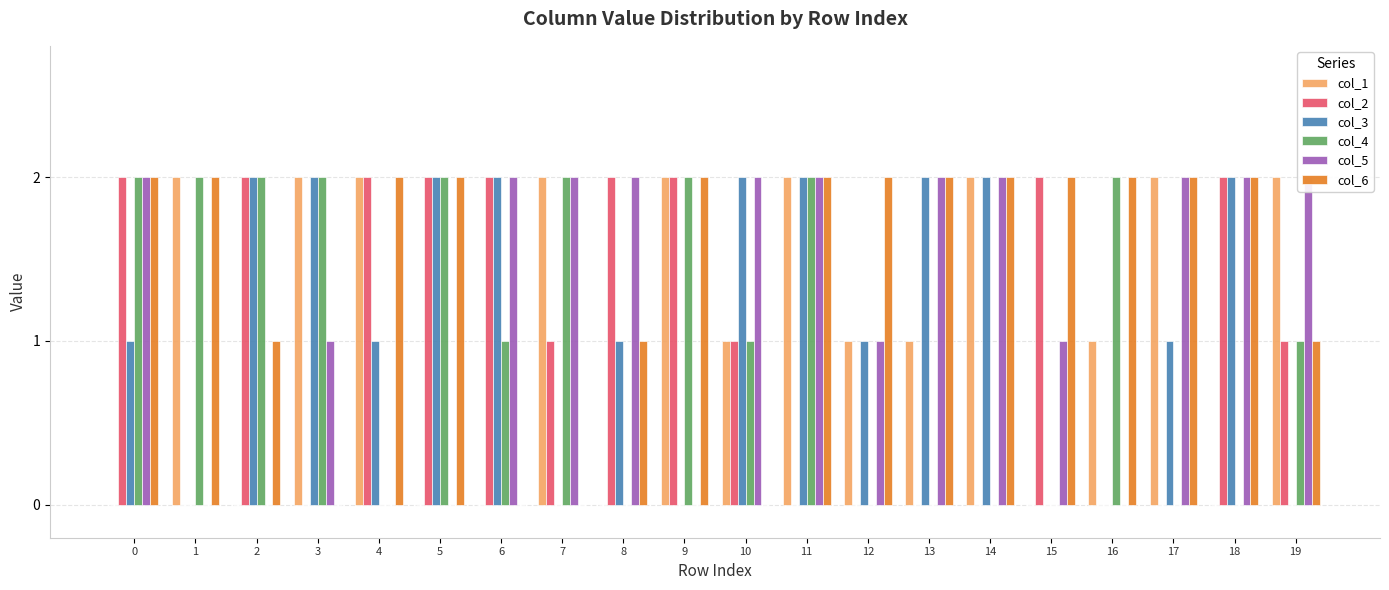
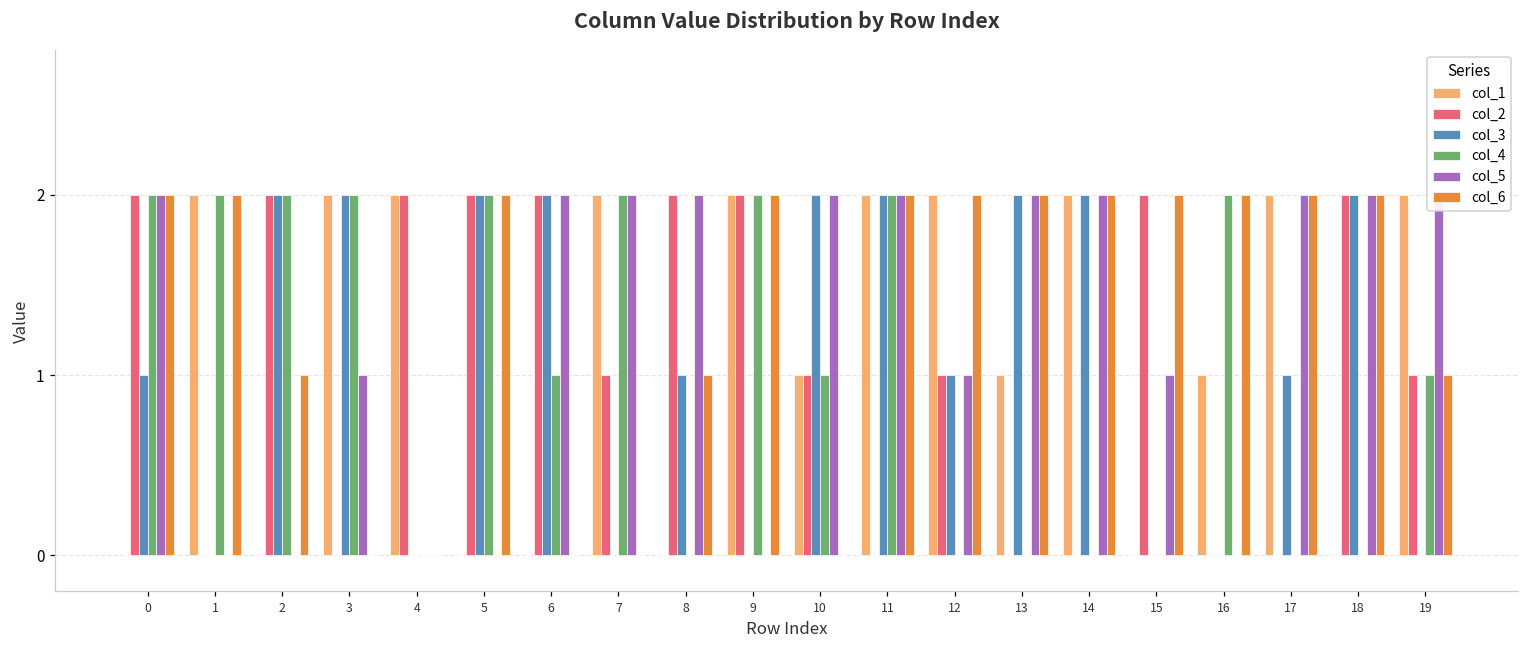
  {
    "col_1": {
      "0": 0,
      "1": 2,
      "2": 0,
      "3": 2,
      "4": 2,
      "5": 0,
      "6": 0,
      "7": 2,
      "8": 0,
      "9": 2,
      "10": 1,
      "11": 2,
-     "12": 1,
+     "12": 2,
      "13": 1,
      "14": 2,
      "15": 0,
      "16": 1,
      "17": 2,
      "18": 0,
      "19": 2
    },
    "col_2": {
      "0": 2,
      "1": 0,
      "2": 2,
      "3": 0,
      "4": 2,
      "5": 2,
      "6": 2,
      "7": 1,
      "8": 2,
      "9": 2,
      "10": 1,
      "11": 0,
-     "12": 0,
+     "12": 1,
      "13": 0,
      "14": 0,
      "15": 2,
      "16": 0,
      "17": 0,
      "18": 2,
      "19": 1
    },
    "col_3": {
      "0": 1,
      "1": 0,
      "2": 2,
      "3": 2,
-     "4": 1,
+     "4": 0,
      "5": 2,
      "6": 2,
      "7": 0,
      "8": 1,
      "9": 0,
      "10": 2,
      "11": 2,
      "12": 1,
      "13": 2,
      "14": 2,
      "15": 0,
      "16": 0,
      "17": 1,
      "18": 2,
      "19": 0
    },
    "col_4": {
      "0": 2,
      "1": 2,
      "2": 2,
      "3": 2,
      "4": 0,
      "5": 2,
      "6": 1,
      "7": 2,
      "8": 0,
      "9": 2,
      "10": 1,
      "11": 2,
      "12": 0,
      "13": 0,
      "14": 0,
      "15": 0,
      "16": 2,
      "17": 0,
      "18": 0,
      "19": 1
    },
    "col_5": {
      "0": 2,
      "1": 0,
      "2": 0,
      "3": 1,
      "4": 0,
      "5": 0,
      "6": 2,
      "7": 2,
      "8": 2,
      "9": 0,
      "10": 2,
      "11": 2,
      "12": 1,
      "13": 2,
      "14": 2,
      "15": 1,
      "16": 0,
      "17": 2,
      "18": 2
    },
    "col_6": {
      "0": 2,
      "1": 2,
      "2": 1,
      "3": 0,
-     "4": 2,
+     "4": 0,
      "5": 2,
      "6": 0,
      "7": 0,
      "8": 1,
      "9": 2,
      "10": 0,
      "11": 2,
      "12": 2,
      "13": 2,
      "14": 2,
      "15": 2,
      "16": 2,
      "17": 2,
      "18": 2,
      "19": 1
    }
  }
